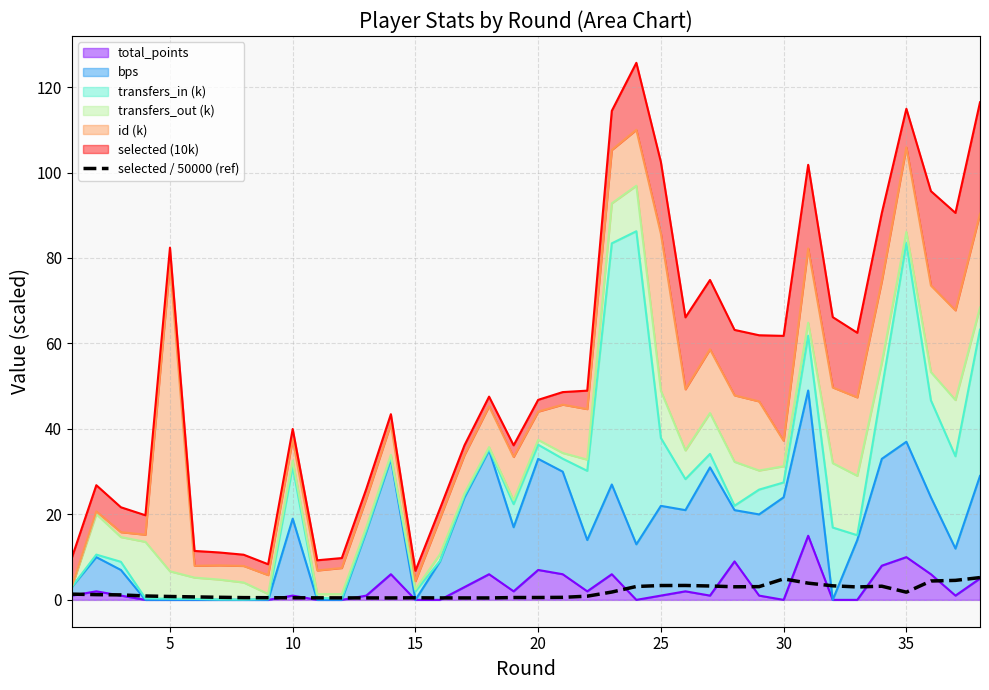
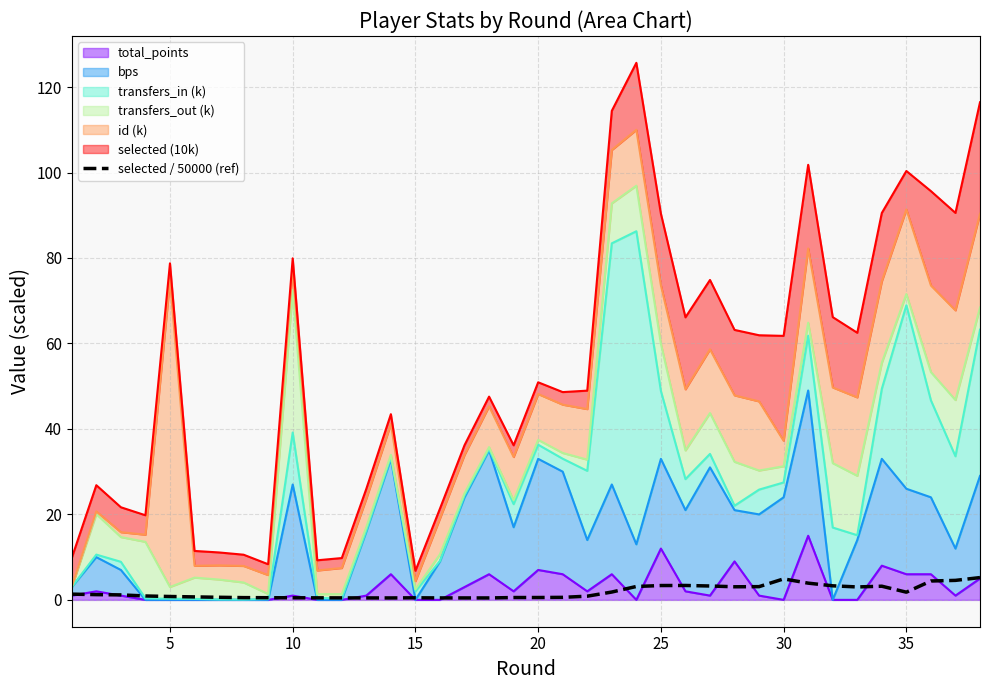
  {
    "total_points": {
      "20": 7,
-     "25": 1,
+     "25": 12,
      "30": 0,
-     "35": 10
+     "35": 6
    },
    "bps": {
-     "10": 18,
+     "10": 26,
      "20": 26,
      "25": 21,
      "30": 24,
-     "35": 27
+     "35": 20
    },
    "transfers_in (k)": {
      "10": 12,
      "20": 3,
      "25": 16,
      "30": 3,
-     "35": 46
+     "35": 43
    },
    "transfers_out (k)": {
-     "5": 6,
-     "10": 1,
+     "5": 3,
+     "10": 33,
      "20": 1,
      "25": 11,
      "30": 4,
      "35": 3
    },
    "id (k)": {
      "5": 72,
      "10": 5,
      "15": 2,
-     "20": 7,
-     "25": 37,
+     "20": 11,
+     "25": 14,
      "30": 6,
      "35": 20
    },
    "selected (10k)": {
      "5": 4,
      "10": 2,
      "15": 2,
      "20": 3,
      "25": 17,
      "30": 25,
      "35": 9
    },
    "selected / 50000 (ref)": {
      "20": 1,
      "25": 3,
      "30": 5,
      "35": 2
    }
  }
